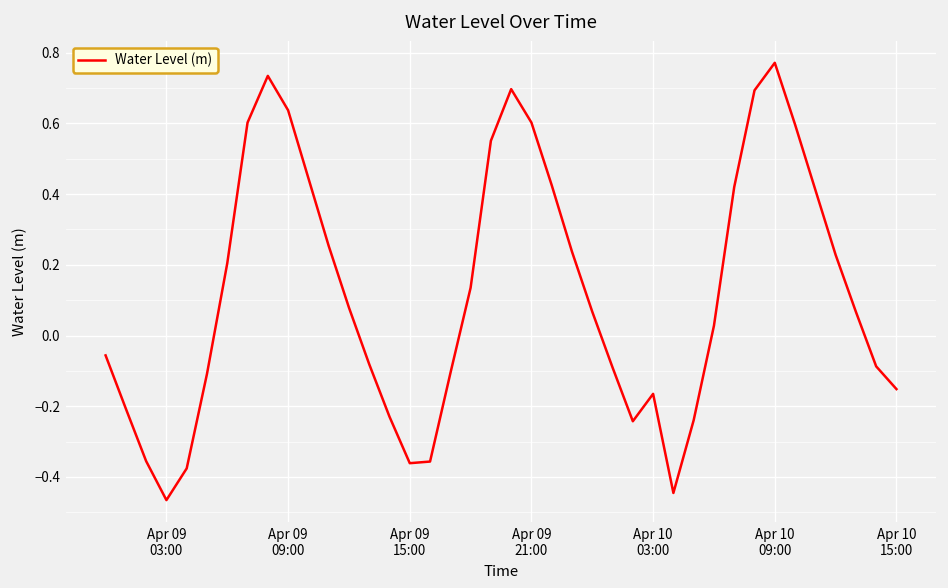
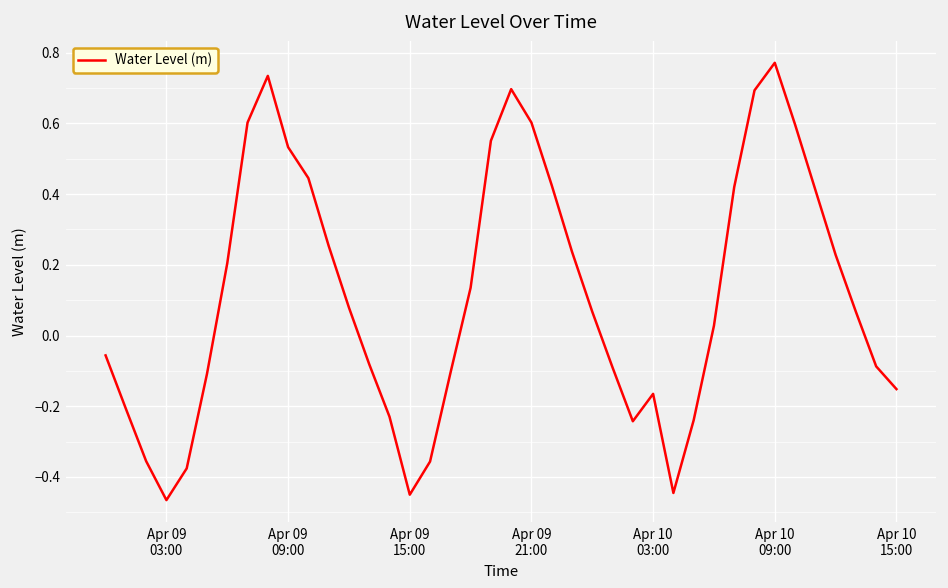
  {
    "Apr 09 03:00": -0.47,
-   "Apr 09 09:00": 0.64,
-   "Apr 09 15:00": -0.36,
+   "Apr 09 09:00": 0.53,
+   "Apr 09 15:00": -0.45,
    "Apr 09 21:00": 0.60,
    "Apr 10 03:00": -0.16,
    "Apr 10 09:00": 0.77,
    "Apr 10 15:00": -0.15
  }
